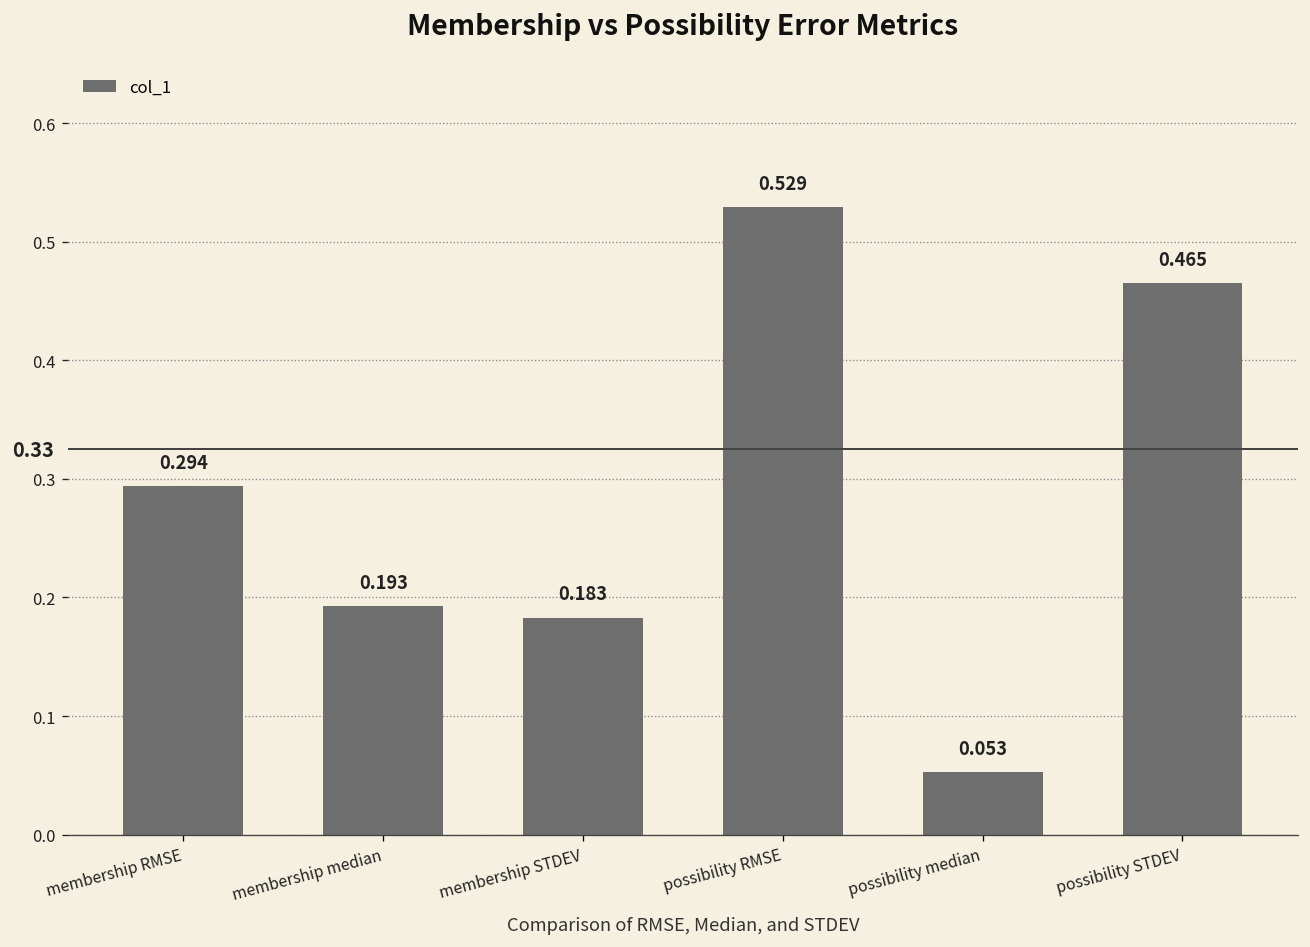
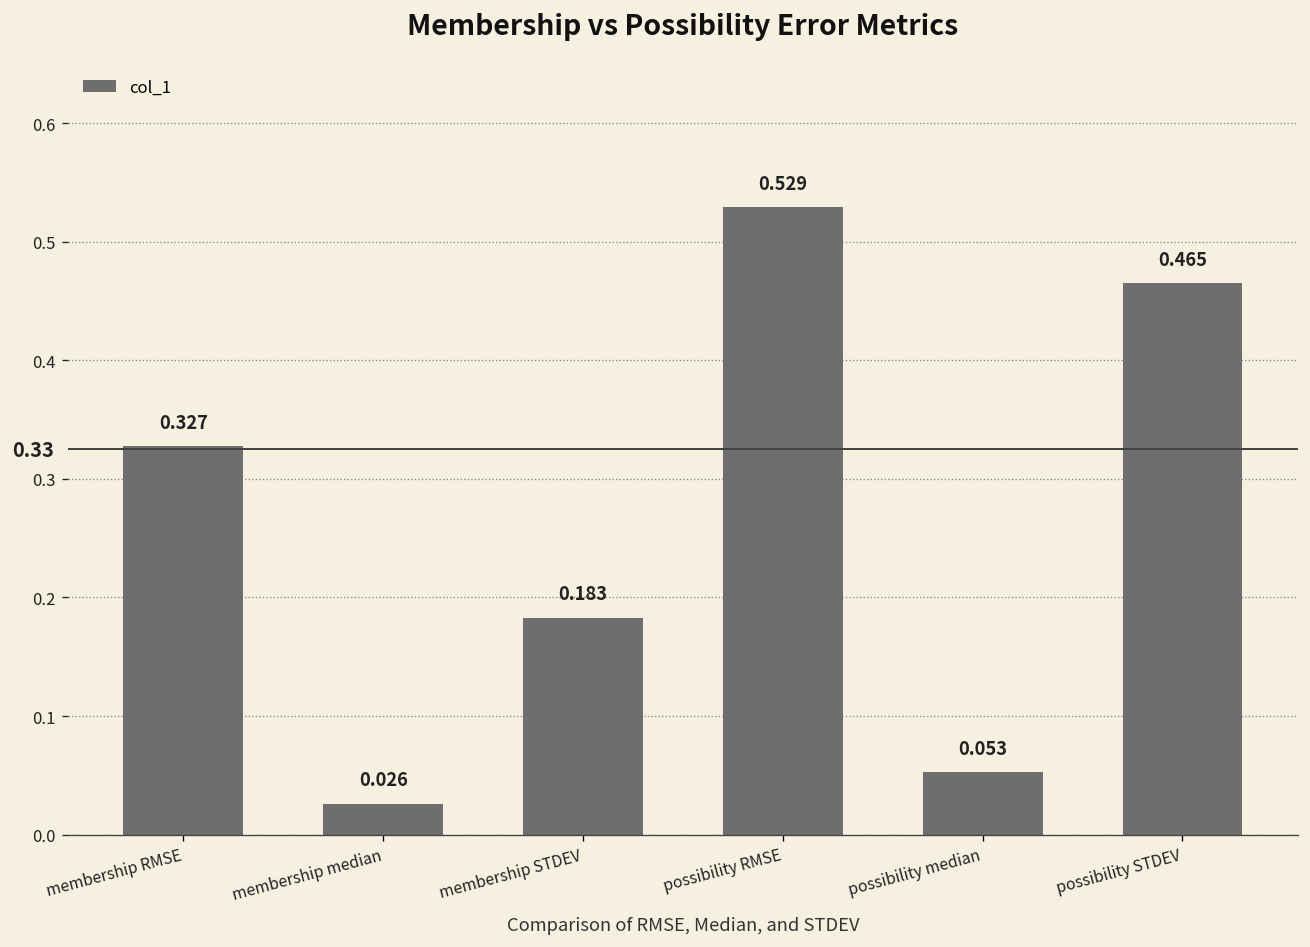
  {
-   "membership RMSE": 0.294,
-   "membership median": 0.193,
+   "membership RMSE": 0.327,
+   "membership median": 0.026,
    "membership STDEV": 0.183,
    "possibility RMSE": 0.529,
    "possibility median": 0.053,
    "possibility STDEV": 0.465
  }
